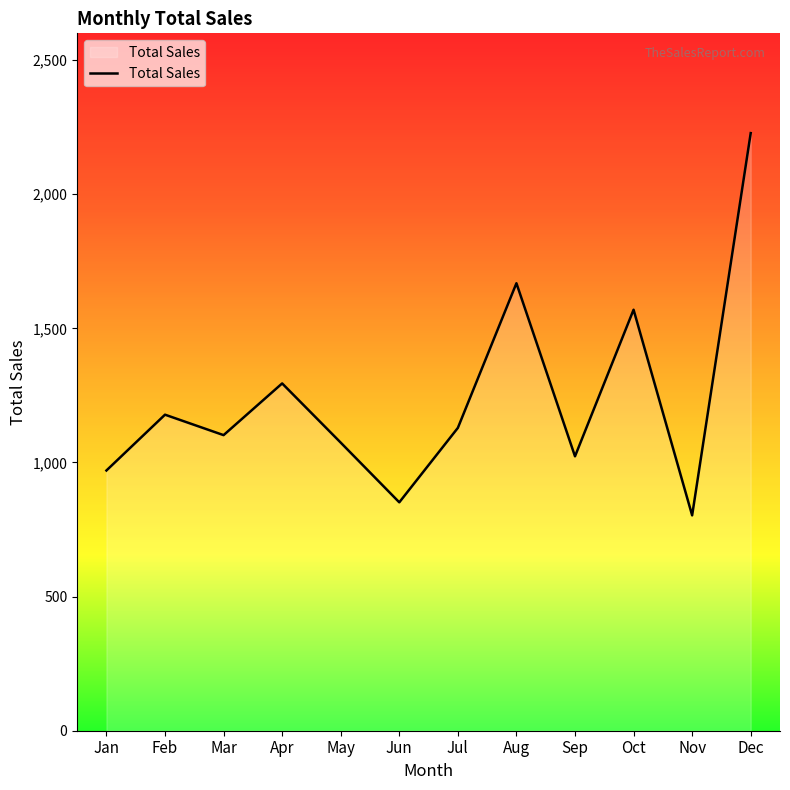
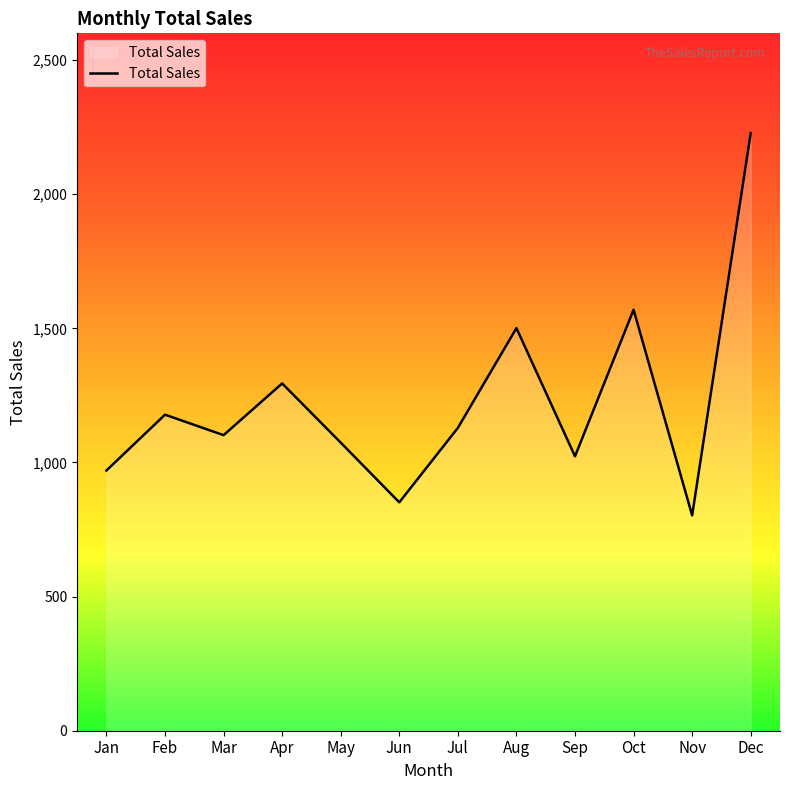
  {
    "Jan": "970",
    "Feb": "1,180",
    "Mar": "1,100",
    "Apr": "1,290",
    "May": "1,070",
    "Jun": "850",
    "Jul": "1,130",
-   "Aug": "1,670",
+   "Aug": "1,500",
    "Sep": "1,020",
    "Oct": "1,570",
    "Nov": "800",
    "Dec": "2,230"
  }
